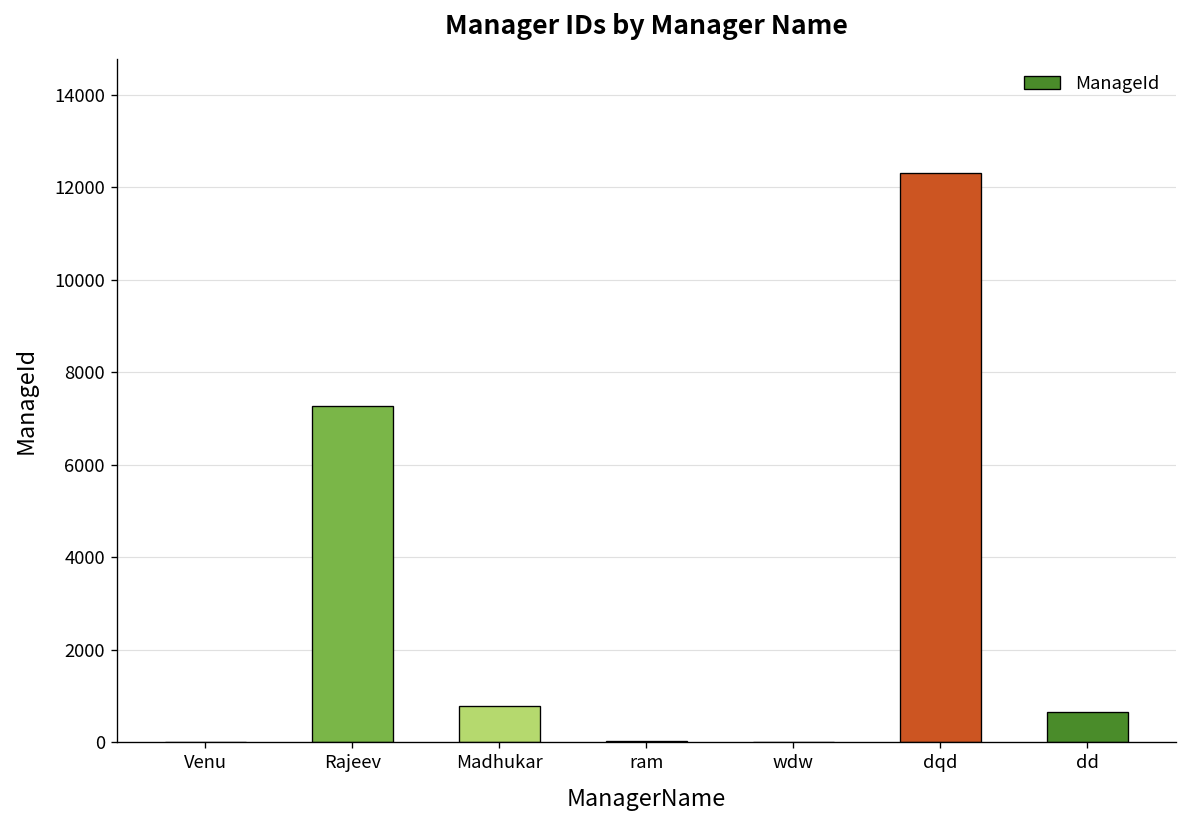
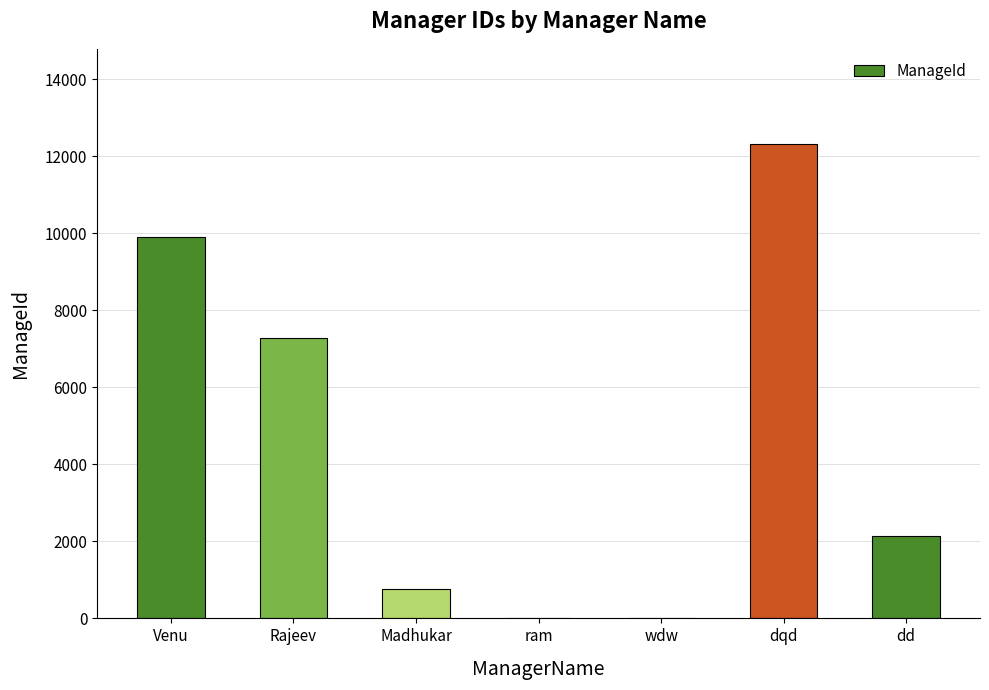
  {
-   "Venu": 0,
+   "Venu": 9900,
    "Rajeev": 7300,
    "Madhukar": 800,
    "dqd": 12300,
-   "dd": 600
+   "dd": 2100
  }
